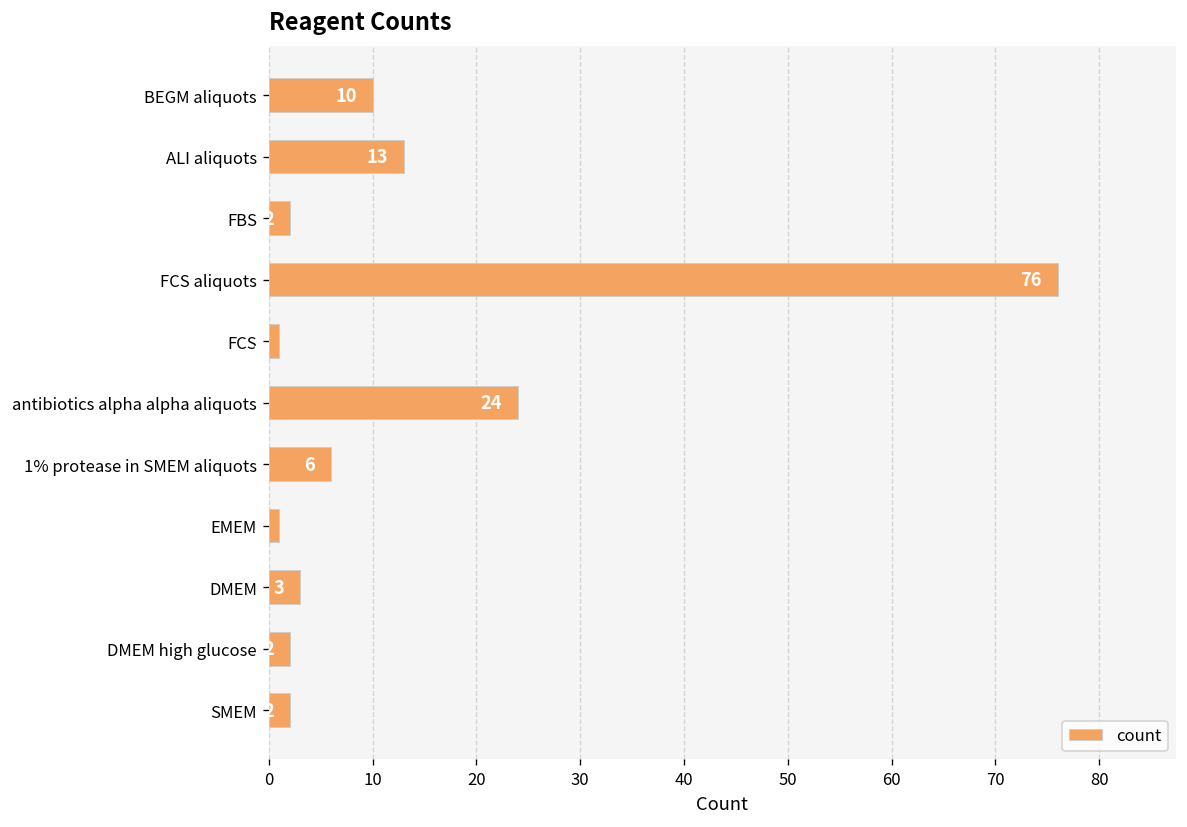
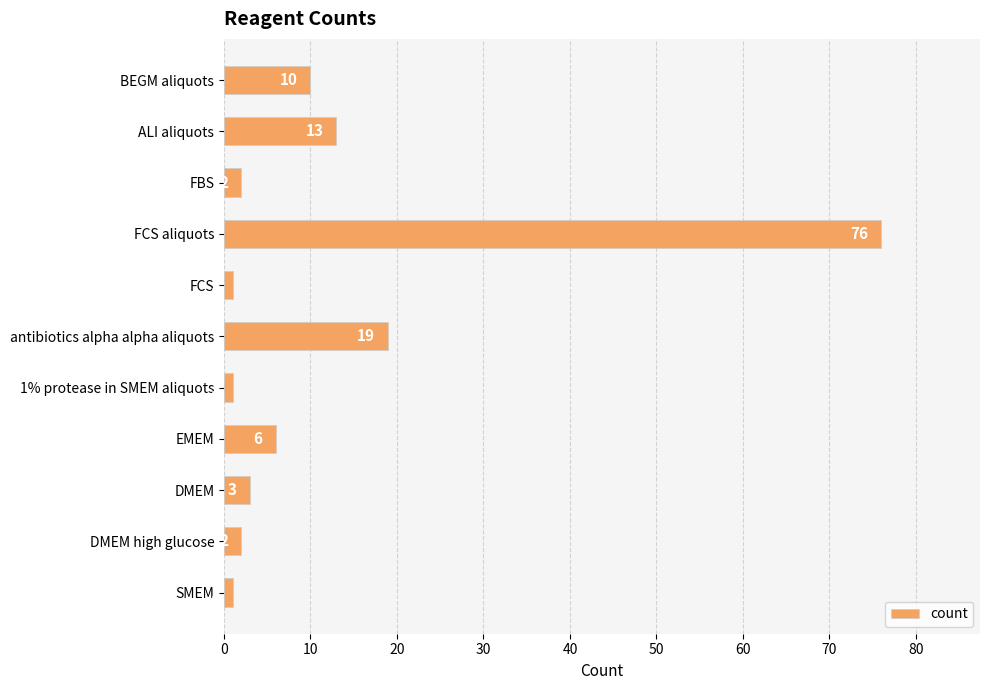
  {
    "BEGM aliquots": 10,
    "ALI aliquots": 13,
    "FCS aliquots": 76,
-   "antibiotics alpha alpha aliquots": 24,
-   "1% protease in SMEM aliquots": 6,
-   "EMEM": 1,
+   "antibiotics alpha alpha aliquots": 19,
+   "1% protease in SMEM aliquots": 1,
+   "EMEM": 6,
    "DMEM": 3,
-   "SMEM": 2
+   "SMEM": 1
  }
